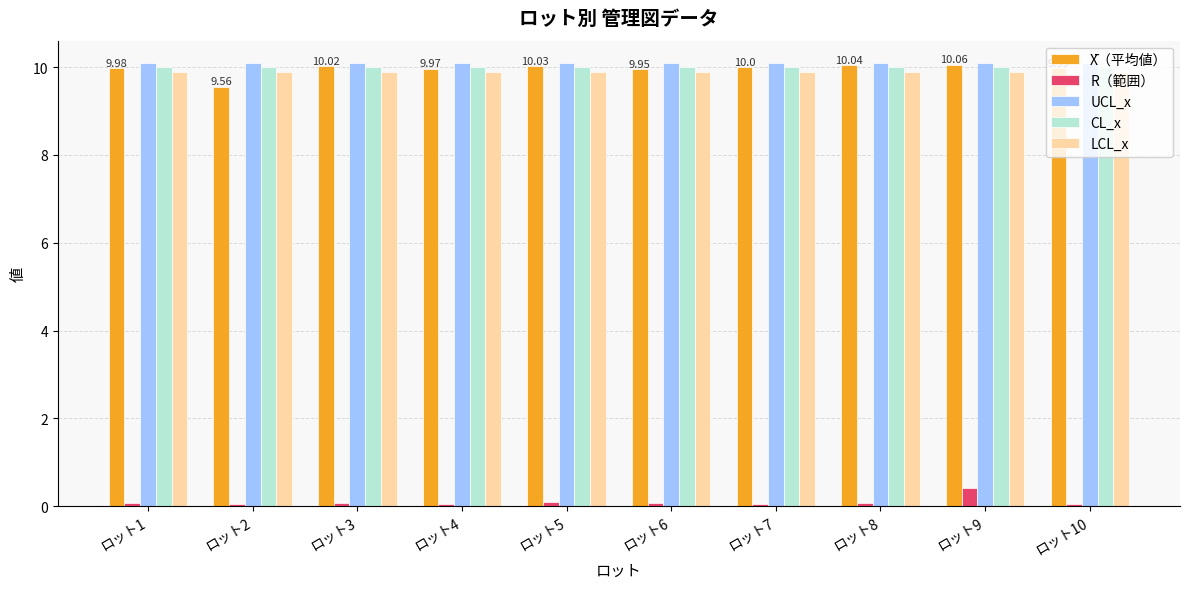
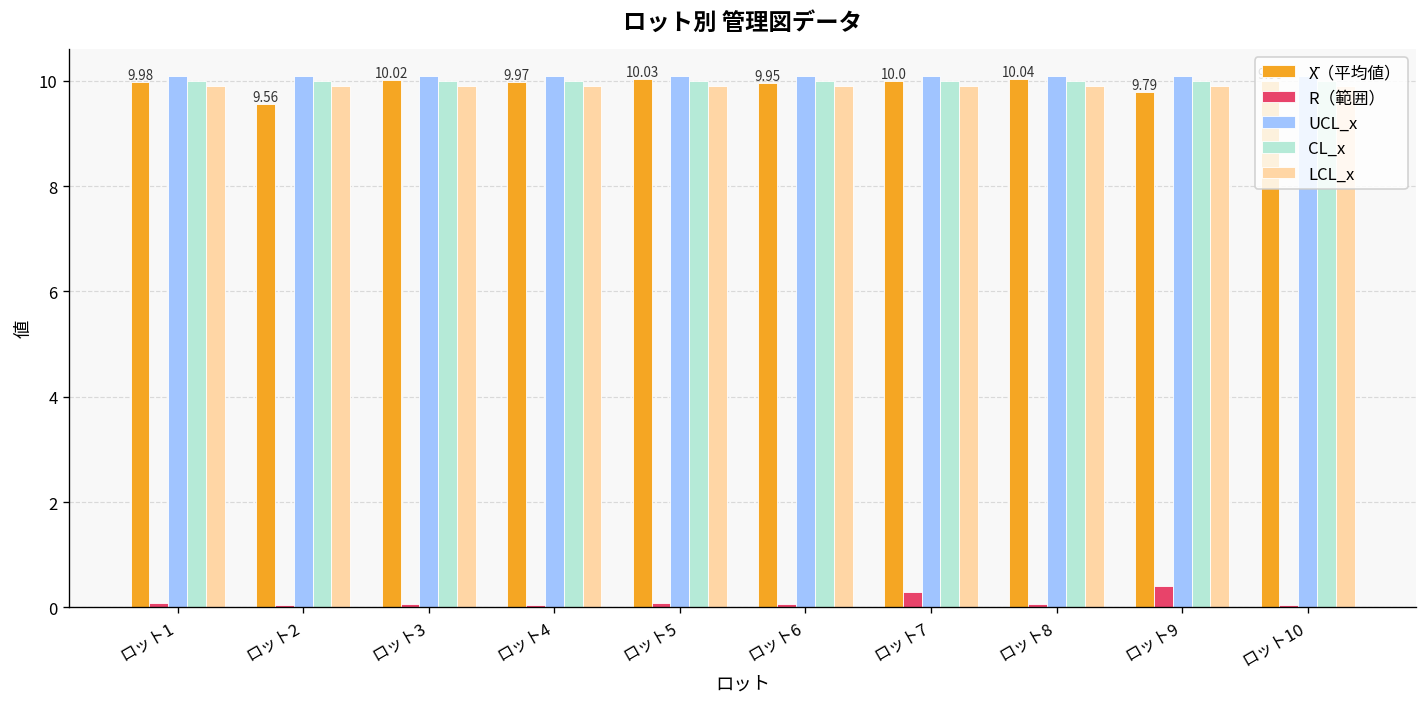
  {
    "X̄（平均値）": {
      "ロット1": 9.98,
      "ロット2": 9.56,
      "ロット3": 10.02,
      "ロット4": 9.97,
      "ロット5": 10.03,
      "ロット6": 9.95,
      "ロット7": 10.0,
      "ロット8": 10.04,
-     "ロット9": 10.06
+     "ロット9": 9.79
    },
    "R（範囲）": {
      "ロット1": 0.1,
      "ロット3": 0.1,
      "ロット5": 0.1,
      "ロット6": 0.1,
-     "ロット7": 0.1,
+     "ロット7": 0.3,
      "ロット8": 0.1,
      "ロット9": 0.4
    },
    "LCL_x": {
      "ロット1": 9.9,
      "ロット2": 9.9,
      "ロット3": 9.9,
      "ロット4": 9.9,
      "ロット5": 9.9,
      "ロット6": 9.9,
      "ロット7": 9.9,
      "ロット8": 9.9,
      "ロット9": 9.9
    }
  }
